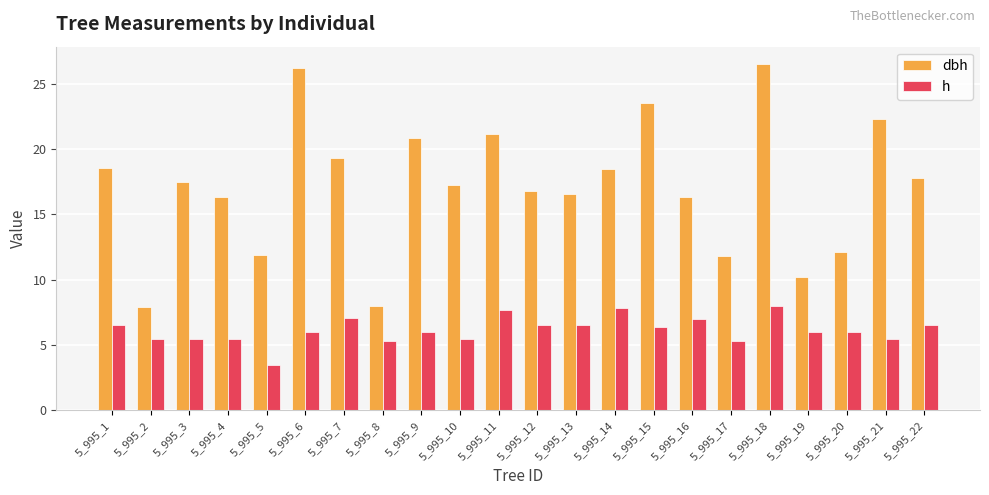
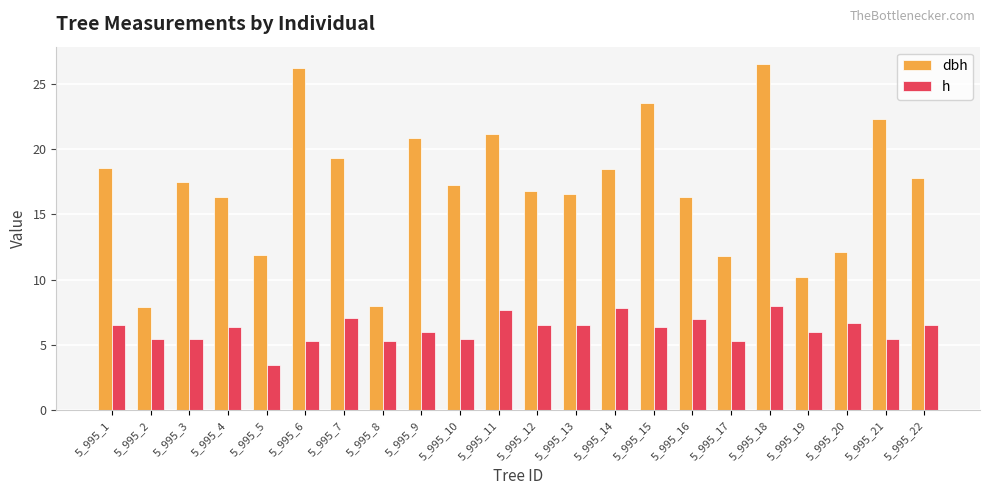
  {
    "dbh": {
      "5_995_1": 18.6,
      "5_995_2": 8.0,
      "5_995_3": 17.5,
      "5_995_4": 16.3,
      "5_995_5": 11.9,
      "5_995_6": 26.2,
      "5_995_7": 19.3,
      "5_995_8": 8.0,
      "5_995_9": 20.9,
      "5_995_10": 17.3,
      "5_995_11": 21.2,
      "5_995_12": 16.8,
      "5_995_13": 16.6,
      "5_995_14": 18.5,
      "5_995_15": 23.5,
      "5_995_16": 16.3,
      "5_995_17": 11.8,
      "5_995_18": 26.5,
      "5_995_19": 10.2,
      "5_995_20": 12.1,
      "5_995_21": 22.3,
      "5_995_22": 17.8
    },
    "h": {
      "5_995_1": 6.5,
      "5_995_2": 5.5,
      "5_995_3": 5.5,
-     "5_995_4": 5.5,
+     "5_995_4": 6.4,
      "5_995_5": 3.5,
-     "5_995_6": 6.0,
+     "5_995_6": 5.3,
      "5_995_7": 7.1,
      "5_995_8": 5.3,
      "5_995_9": 6.0,
      "5_995_10": 5.5,
      "5_995_11": 7.7,
      "5_995_12": 6.5,
      "5_995_13": 6.5,
      "5_995_14": 7.8,
      "5_995_15": 6.4,
      "5_995_16": 7.0,
      "5_995_17": 5.3,
      "5_995_18": 8.0,
      "5_995_19": 6.0,
-     "5_995_20": 6.0,
+     "5_995_20": 6.7,
      "5_995_21": 5.5,
      "5_995_22": 6.5
    }
  }
